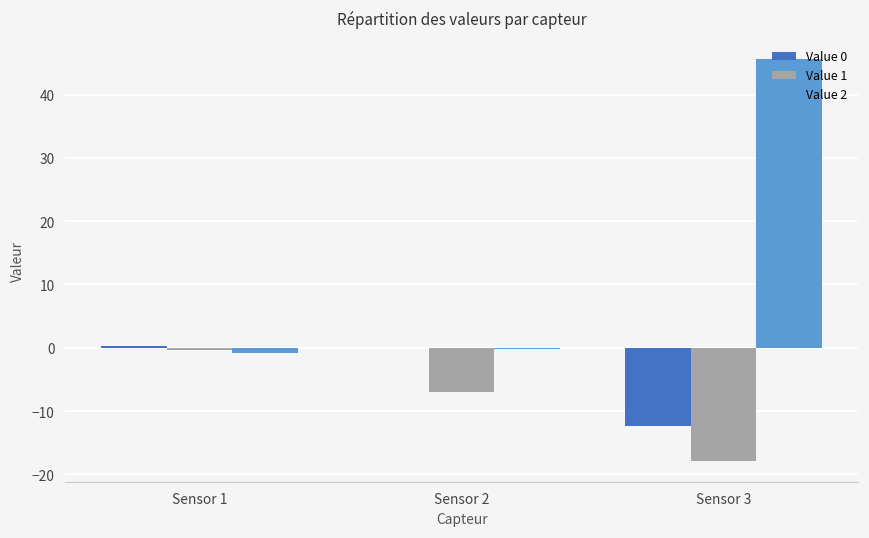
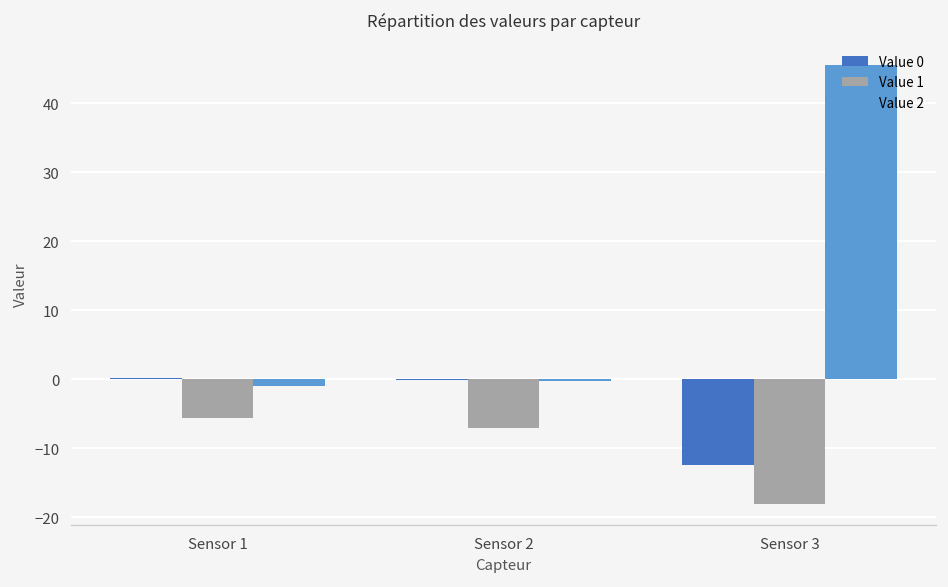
  {
    "Value 1": {
-     "Sensor 1": 0,
+     "Sensor 1": -6,
      "Sensor 2": -7,
      "Sensor 3": -18
    }
  }
